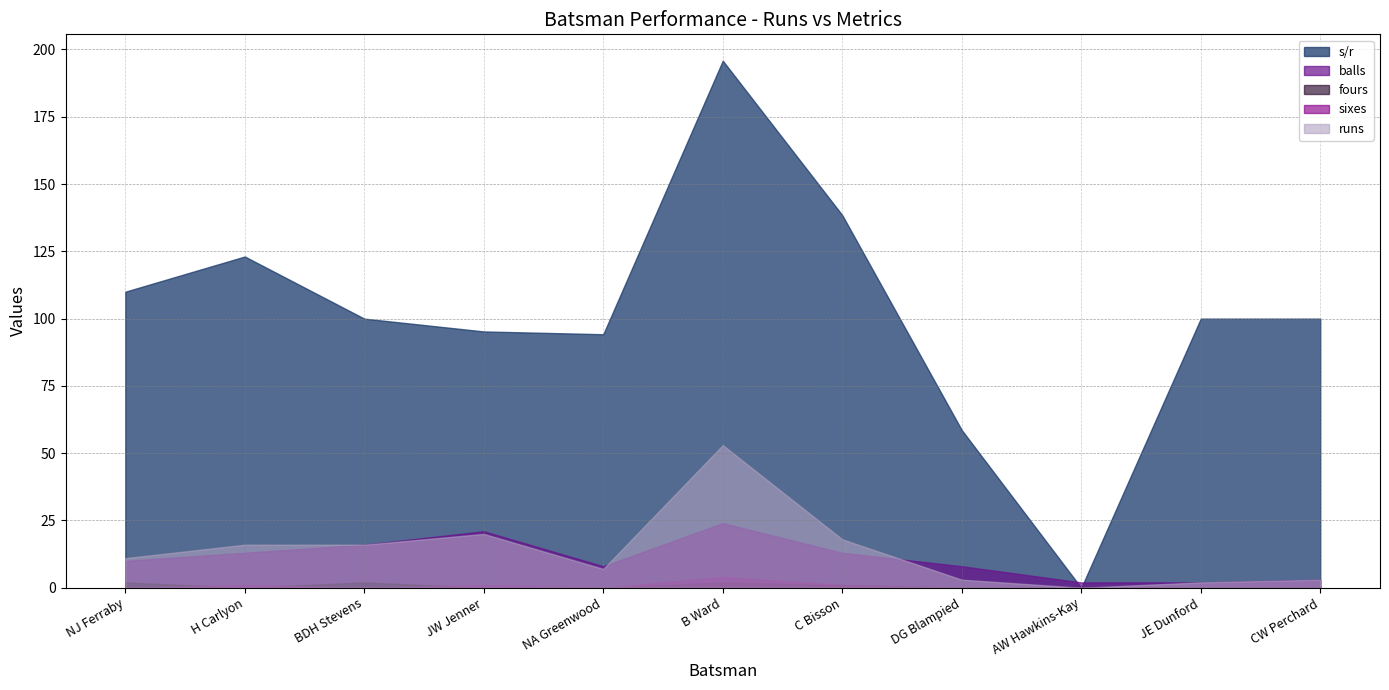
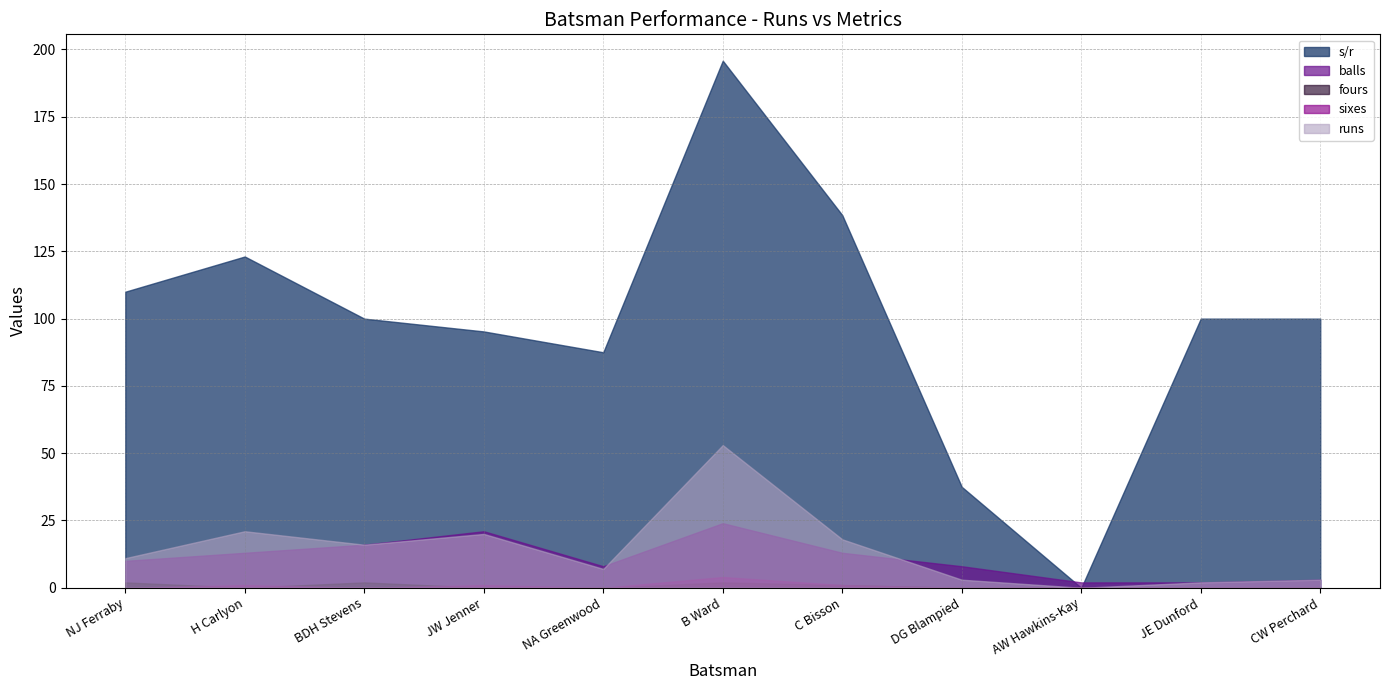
  {
    "s/r": {
      "NJ Ferraby": 110,
      "H Carlyon": 123,
      "BDH Stevens": 100,
      "JW Jenner": 95,
-     "NA Greenwood": 94,
+     "NA Greenwood": 88,
      "B Ward": 196,
      "C Bisson": 138,
-     "DG Blampied": 59,
+     "DG Blampied": 38,
      "JE Dunford": 100,
      "CW Perchard": 100
    },
    "fours": {
      "NJ Ferraby": 2,
      "H Carlyon": 0,
      "BDH Stevens": 2,
      "JW Jenner": 0,
      "B Ward": 2
    },
    "runs": {
      "NJ Ferraby": 11,
-     "H Carlyon": 16,
+     "H Carlyon": 21,
      "JW Jenner": 20,
      "NA Greenwood": 7,
      "B Ward": 53,
      "C Bisson": 18,
      "DG Blampied": 3
    }
  }
